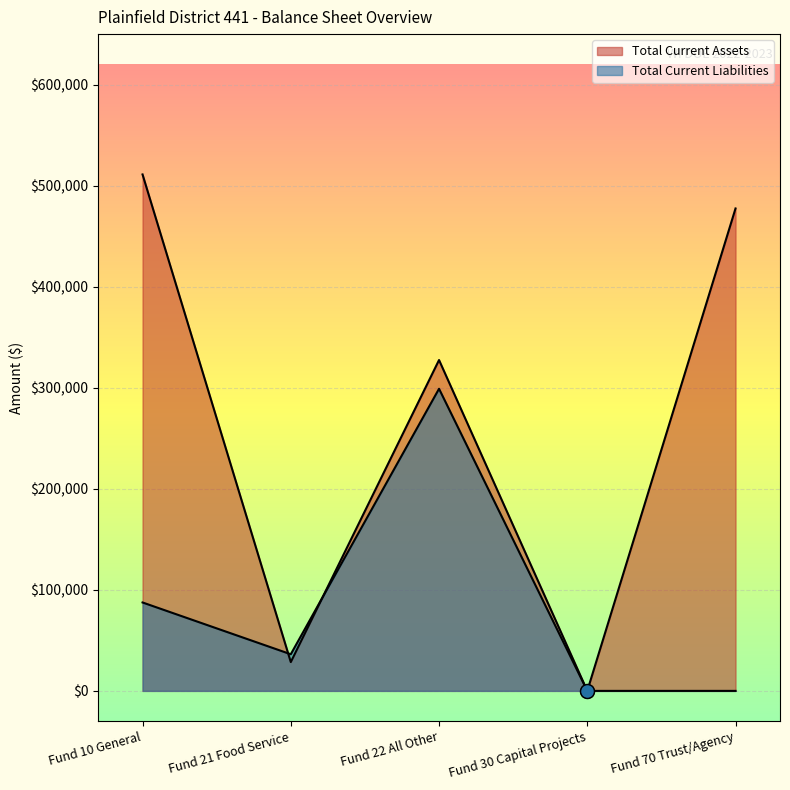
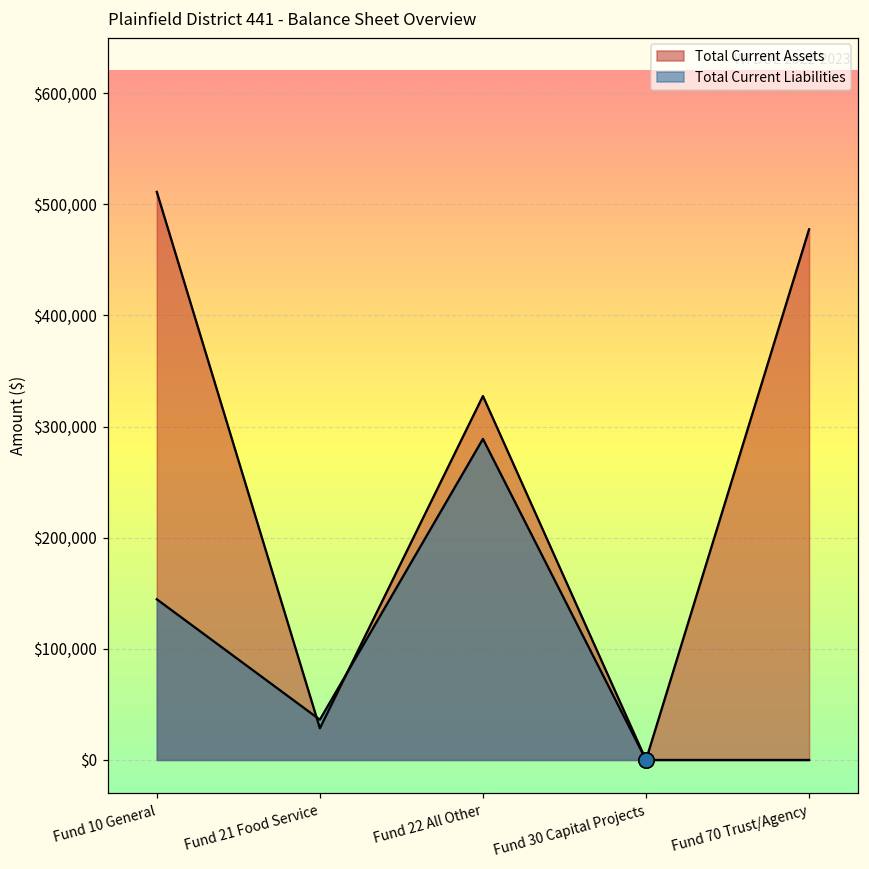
  {
    "Total Current Liabilities": {
-     "Fund 10 General": "$88,000",
+     "Fund 10 General": "$145,000",
      "Fund 21 Food Service": "$36,000",
-     "Fund 22 All Other": "$299,000",
+     "Fund 22 All Other": "$289,000",
      "Fund 70 Trust/Agency": "$0"
    }
  }
